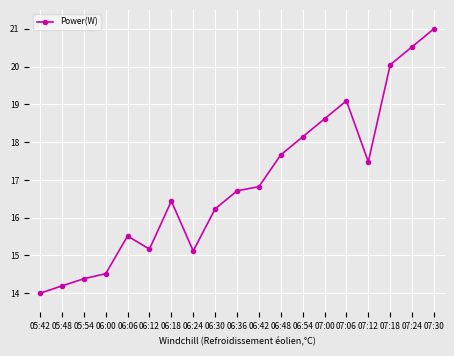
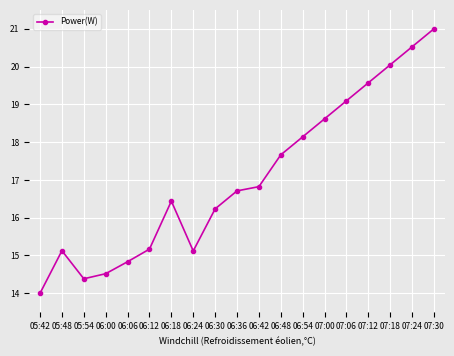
  {
    "05:42": 14.0,
-   "05:48": 14.2,
+   "05:48": 15.1,
    "05:54": 14.4,
    "06:00": 14.5,
-   "06:06": 15.5,
+   "06:06": 14.8,
    "06:12": 15.2,
    "06:18": 16.4,
    "06:24": 15.1,
    "06:30": 16.2,
    "06:36": 16.7,
    "06:42": 16.8,
    "06:48": 17.7,
    "06:54": 18.1,
    "07:00": 18.6,
    "07:06": 19.1,
-   "07:12": 17.5,
+   "07:12": 19.6,
    "07:18": 20.0,
    "07:24": 20.5,
    "07:30": 21.0
  }
